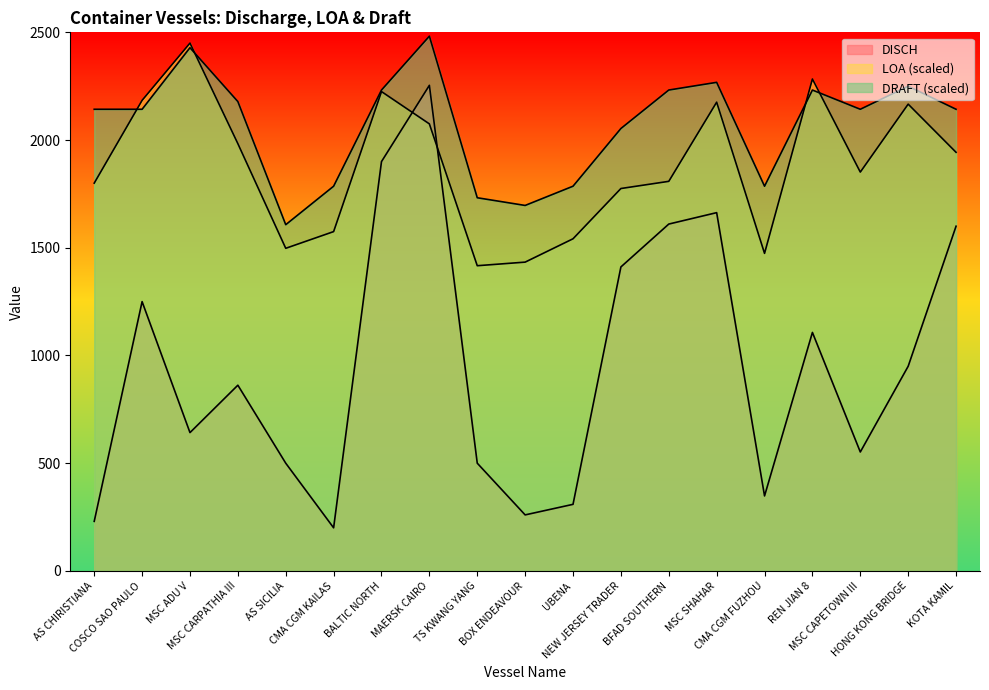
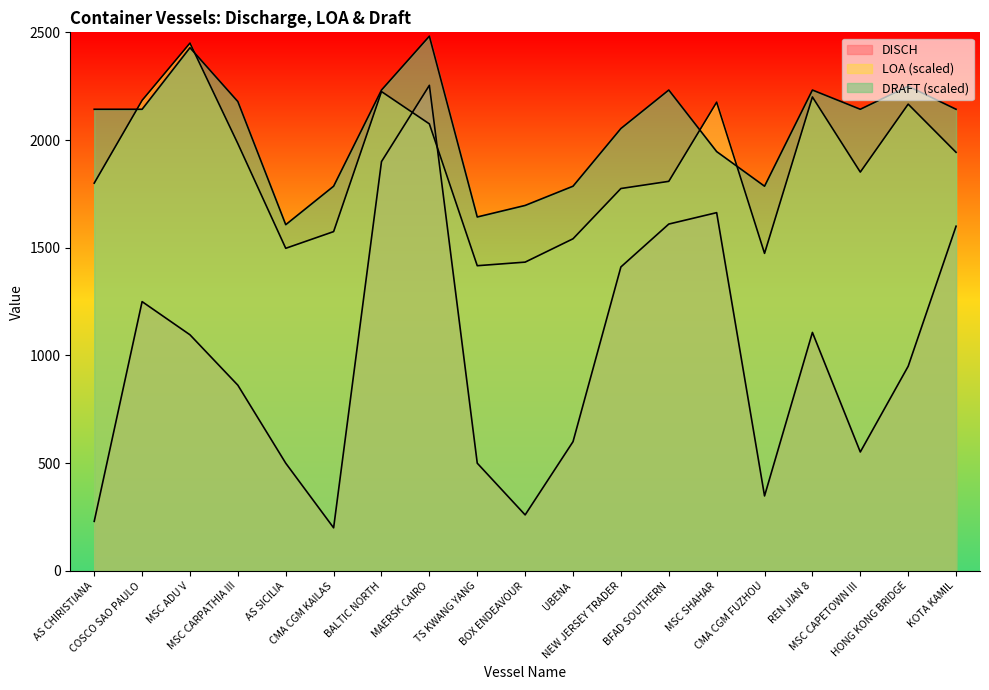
  {
    "DISCH": {
      "AS CHIRISTIANA": 230,
      "COSCO SAO PAULO": 1250,
-     "MSC ADU V": 640,
+     "MSC ADU V": 1100,
      "MSC CARPATHIA III": 860,
      "AS SICILIA": 500,
      "CMA CGM KAILAS": 200,
      "BALTIC NORTH": 1900,
      "MAERSK CAIRO": 2250,
      "TS KWANG YANG": 500,
      "BOX ENDEAVOUR": 260,
-     "UBENA": 310,
+     "UBENA": 600,
      "NEW JERSEY TRADER": 1410,
      "BFAD SOUTHERN": 1610,
      "MSC SHAHAR": 1660,
      "CMA CGM FUZHOU": 350,
      "REN JIAN 8": 1110,
      "MSC CAPETOWN III": 550,
      "HONG KONG BRIDGE": 950,
      "KOTA KAMIL": 1600
    },
    "LOA (scaled)": {
      "AS CHIRISTIANA": 1800,
      "COSCO SAO PAULO": 2180,
      "MSC ADU V": 2450,
      "MSC CARPATHIA III": 1980,
      "AS SICILIA": 1500,
      "CMA CGM KAILAS": 1580,
      "MAERSK CAIRO": 2080,
      "TS KWANG YANG": 1420,
      "BOX ENDEAVOUR": 1430,
      "UBENA": 1540,
      "NEW JERSEY TRADER": 1780,
      "BFAD SOUTHERN": 1810,
      "MSC SHAHAR": 2180,
      "CMA CGM FUZHOU": 1470,
-     "REN JIAN 8": 2280,
+     "REN JIAN 8": 2200,
      "MSC CAPETOWN III": 1850,
      "HONG KONG BRIDGE": 2170,
      "KOTA KAMIL": 1940
    },
    "DRAFT (scaled)": {
      "AS CHIRISTIANA": 2140,
      "COSCO SAO PAULO": 2140,
      "MSC ADU V": 2430,
      "MSC CARPATHIA III": 2180,
      "AS SICILIA": 1610,
      "CMA CGM KAILAS": 1790,
      "MAERSK CAIRO": 2480,
-     "TS KWANG YANG": 1730,
+     "TS KWANG YANG": 1640,
      "BOX ENDEAVOUR": 1700,
      "UBENA": 1790,
      "NEW JERSEY TRADER": 2050,
      "BFAD SOUTHERN": 2230,
-     "MSC SHAHAR": 2270,
+     "MSC SHAHAR": 1950,
      "CMA CGM FUZHOU": 1790,
      "REN JIAN 8": 2230,
      "MSC CAPETOWN III": 2140,
      "KOTA KAMIL": 2140
    }
  }
